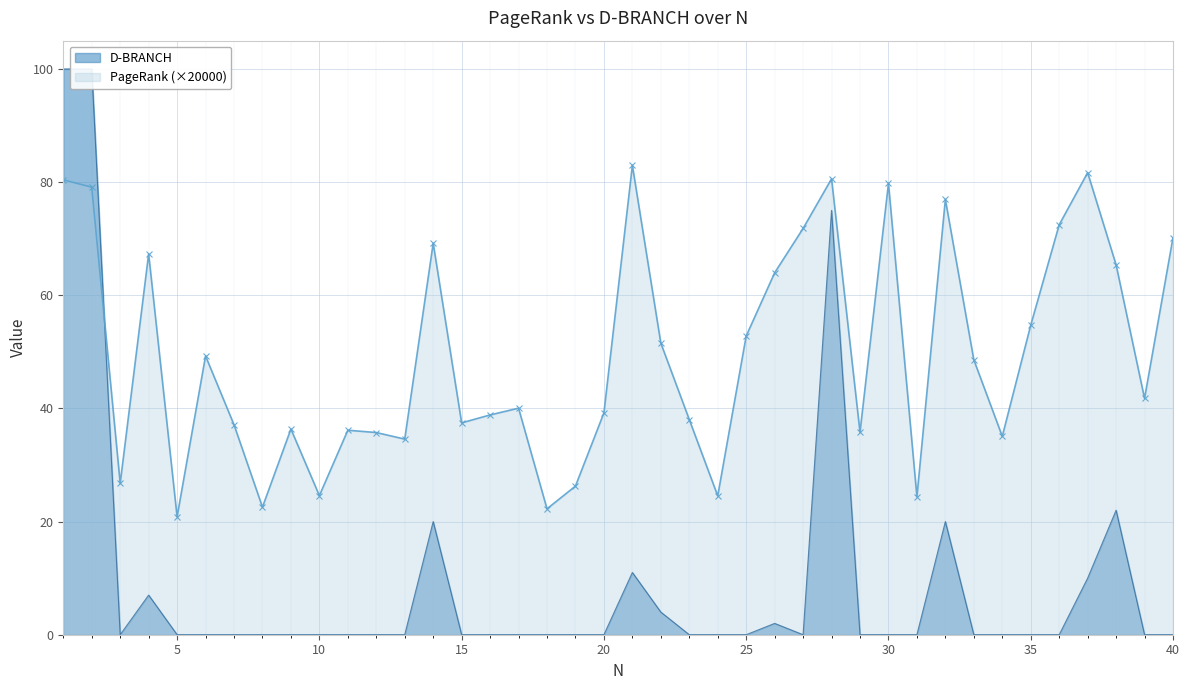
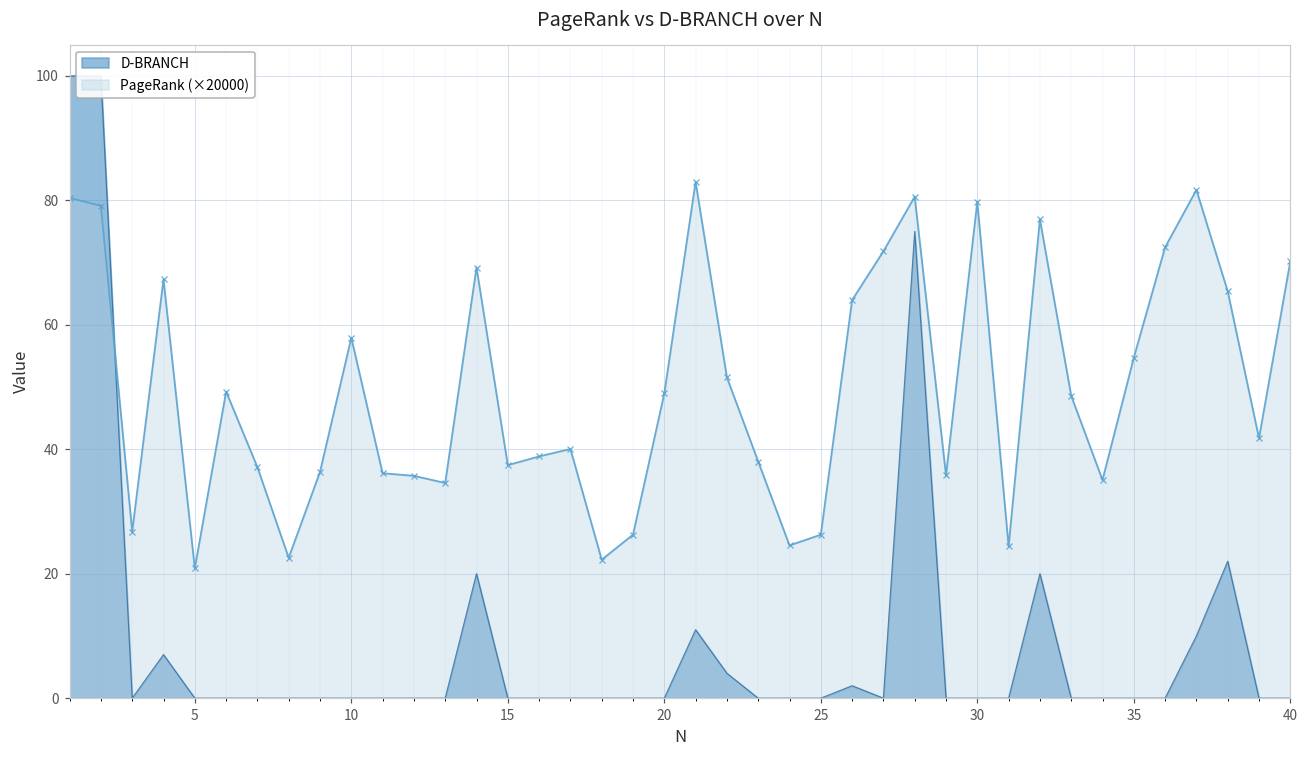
  {
    "D-BRANCH": {
      "5": 0,
      "10": 0,
      "15": 0,
      "20": 0,
      "25": 0,
      "30": 0,
      "35": 0,
      "40": 0
    },
    "PageRank (×20000)": {
      "5": 21,
-     "10": 25,
+     "10": 58,
      "15": 37,
-     "20": 39,
-     "25": 53,
+     "20": 49,
+     "25": 26,
      "30": 80,
      "35": 55,
      "40": 70
    }
  }
